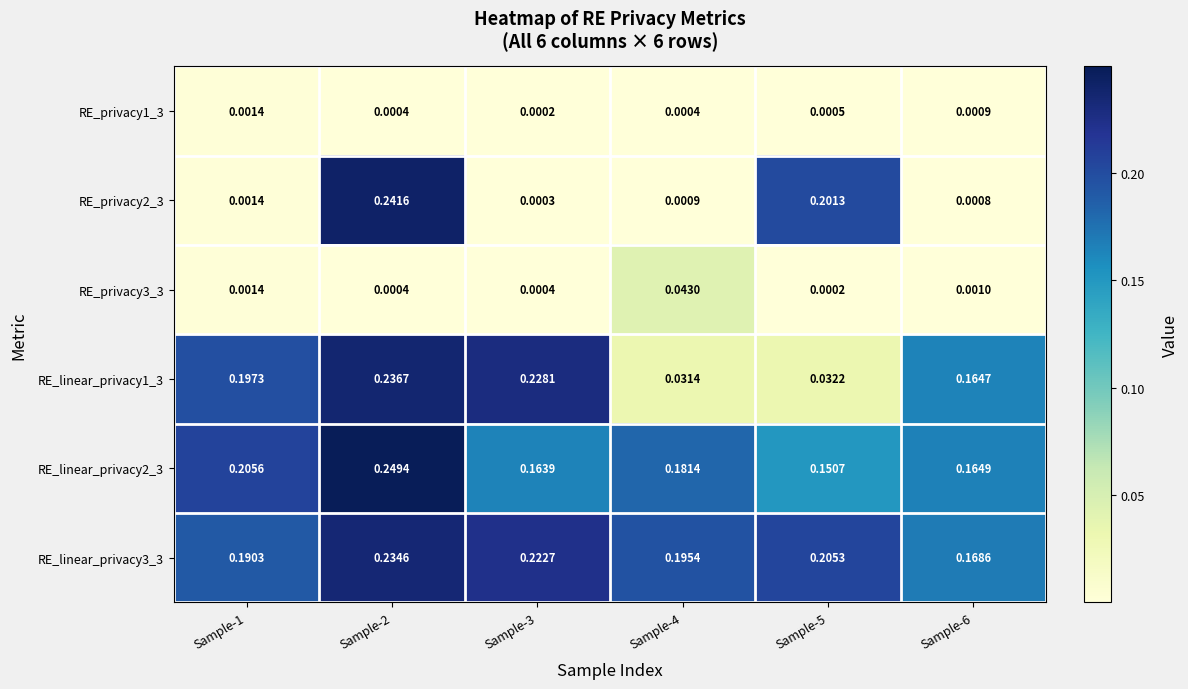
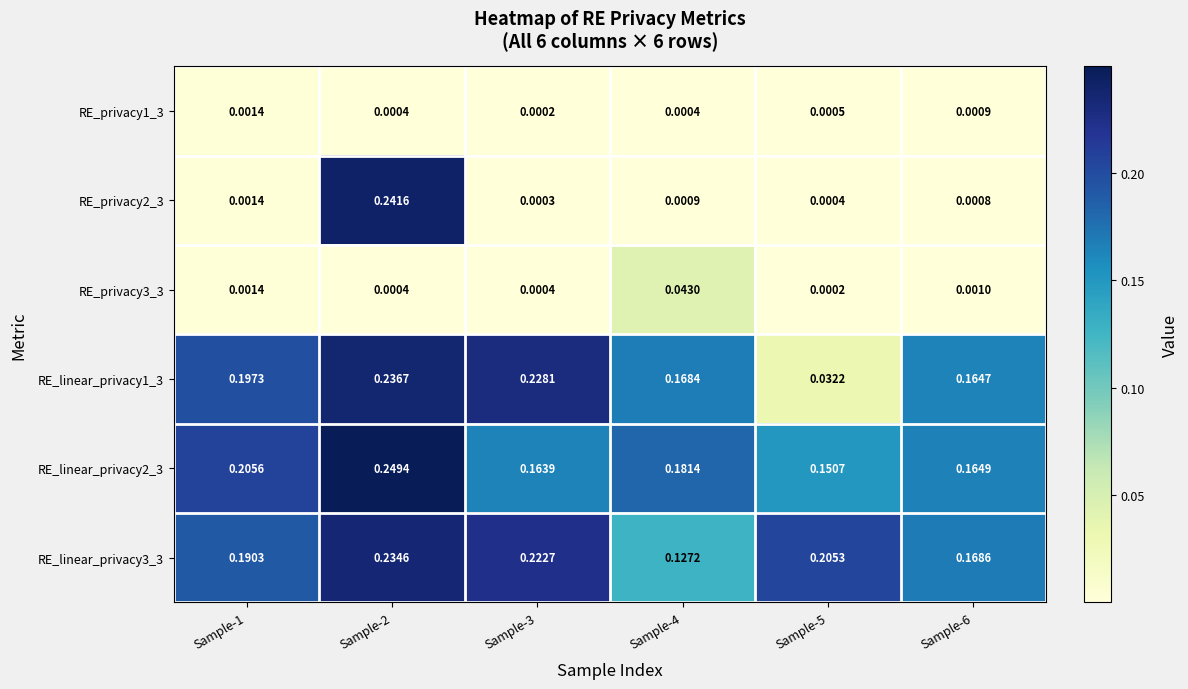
  {
    "RE_privacy1_3": {
      "Sample-1": 0.0014,
      "Sample-2": 0.0004,
      "Sample-3": 0.0002,
      "Sample-4": 0.0004,
      "Sample-5": 0.0005,
      "Sample-6": 0.0009
    },
    "RE_privacy2_3": {
      "Sample-1": 0.0014,
      "Sample-2": 0.2416,
      "Sample-3": 0.0003,
      "Sample-4": 0.0009,
-     "Sample-5": 0.2013,
+     "Sample-5": 0.0004,
      "Sample-6": 0.0008
    },
    "RE_privacy3_3": {
      "Sample-1": 0.0014,
      "Sample-2": 0.0004,
      "Sample-3": 0.0004,
      "Sample-4": 0.0430,
      "Sample-5": 0.0002,
      "Sample-6": 0.0010
    },
    "RE_linear_privacy1_3": {
      "Sample-1": 0.1973,
      "Sample-2": 0.2367,
      "Sample-3": 0.2281,
-     "Sample-4": 0.0314,
+     "Sample-4": 0.1684,
      "Sample-5": 0.0322,
      "Sample-6": 0.1647
    },
    "RE_linear_privacy2_3": {
      "Sample-1": 0.2056,
      "Sample-2": 0.2494,
      "Sample-3": 0.1639,
      "Sample-4": 0.1814,
      "Sample-5": 0.1507,
      "Sample-6": 0.1649
    },
    "RE_linear_privacy3_3": {
      "Sample-1": 0.1903,
      "Sample-2": 0.2346,
      "Sample-3": 0.2227,
-     "Sample-4": 0.1954,
+     "Sample-4": 0.1272,
      "Sample-5": 0.2053,
      "Sample-6": 0.1686
    }
  }
